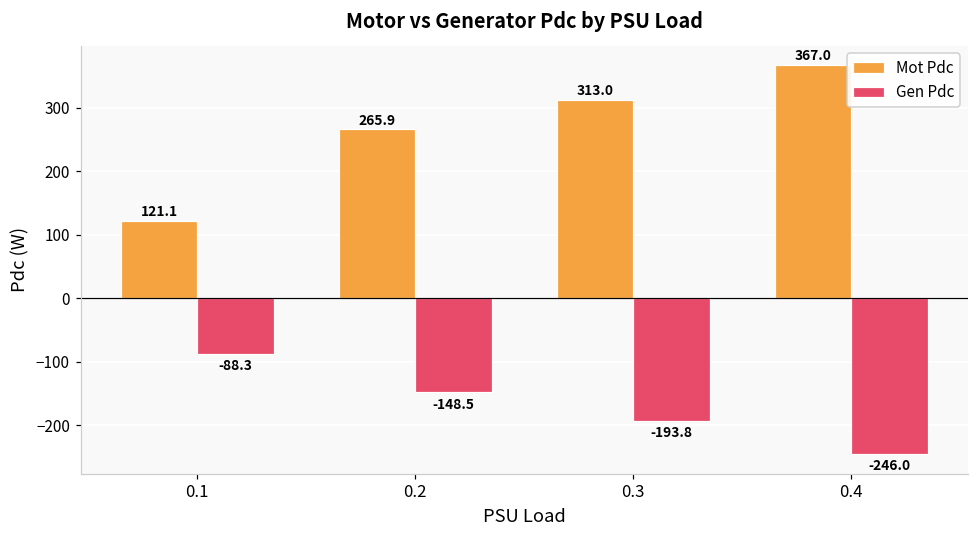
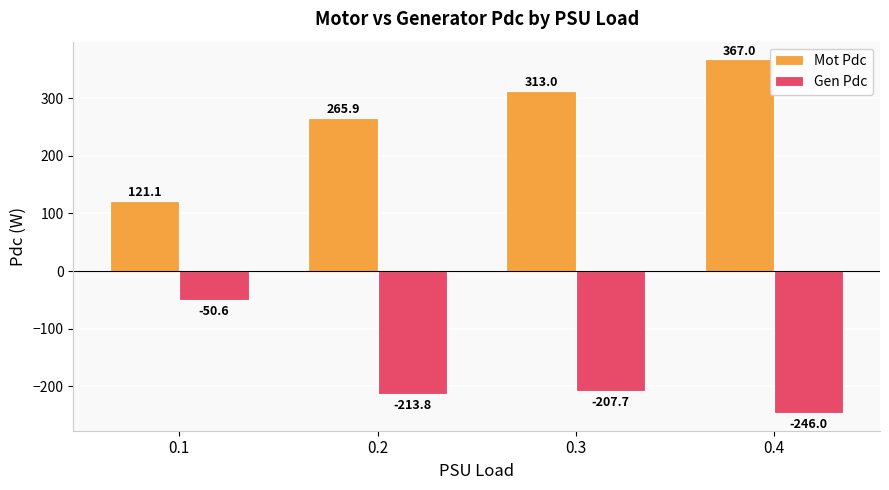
  {
    "Mot Pdc": {
      "0.1": 121.1,
      "0.2": 265.9,
      "0.3": 313.0,
      "0.4": 367.0
    },
    "Gen Pdc": {
-     "0.1": -88.3,
-     "0.2": -148.5,
-     "0.3": -193.8,
+     "0.1": -50.6,
+     "0.2": -213.8,
+     "0.3": -207.7,
      "0.4": -246.0
    }
  }
